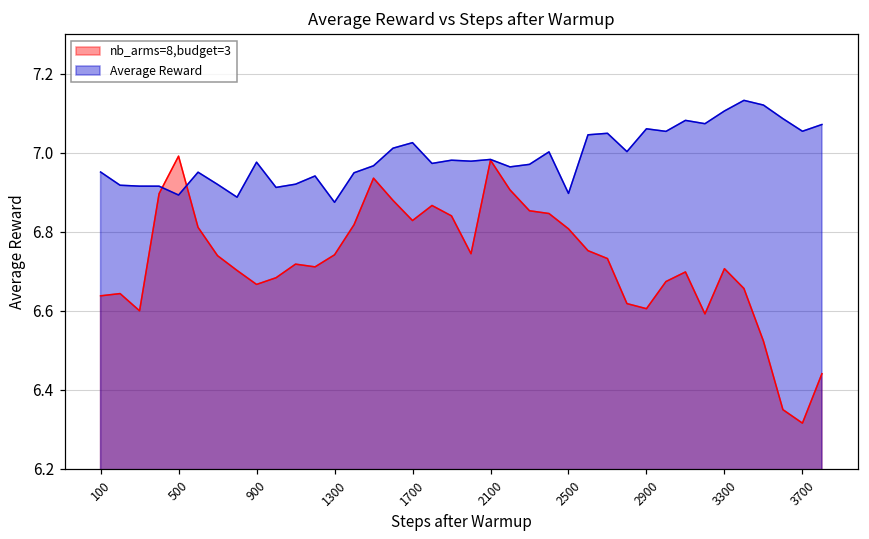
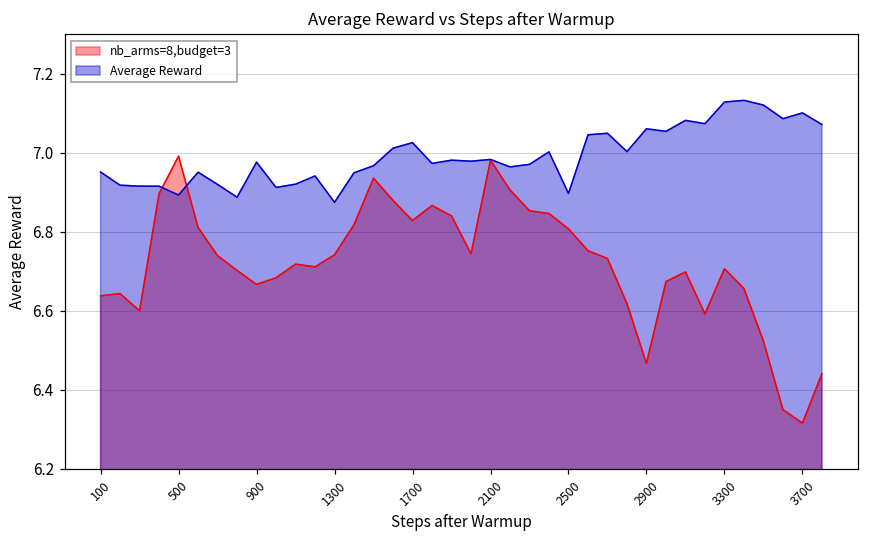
  {
    "nb_arms=8,budget=3": {
      "100": 6.64,
      "500": 6.99,
      "900": 6.67,
      "1300": 6.74,
      "1700": 6.83,
      "2500": 6.81,
-     "2900": 6.61,
+     "2900": 6.47,
      "3300": 6.71,
      "3700": 6.32
    },
    "Average Reward": {
      "100": 6.95,
      "500": 6.89,
      "900": 6.98,
      "1300": 6.87,
      "1700": 7.03,
      "2500": 6.90,
      "2900": 7.06,
-     "3300": 7.11,
-     "3700": 7.05
+     "3300": 7.13,
+     "3700": 7.10
    }
  }
